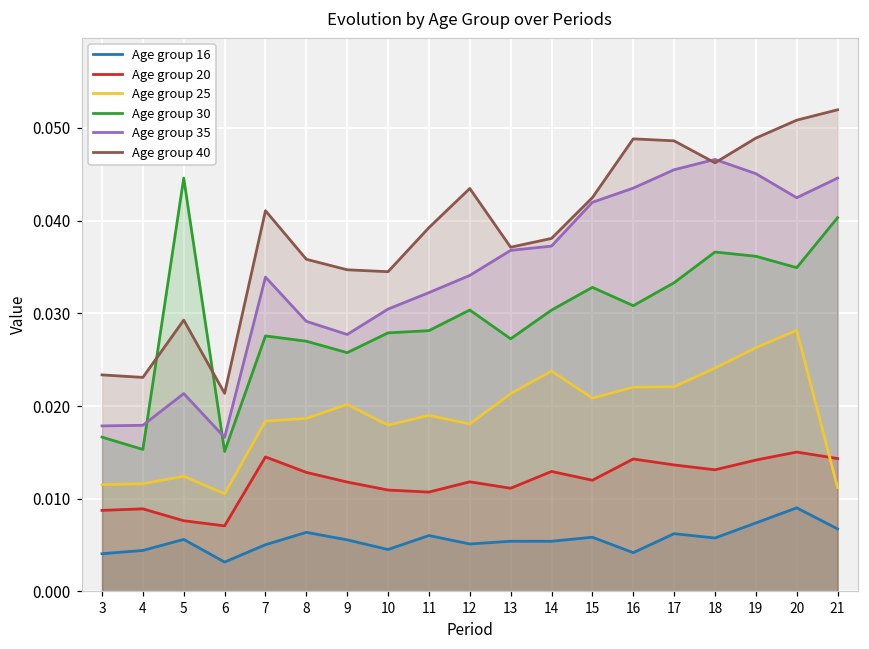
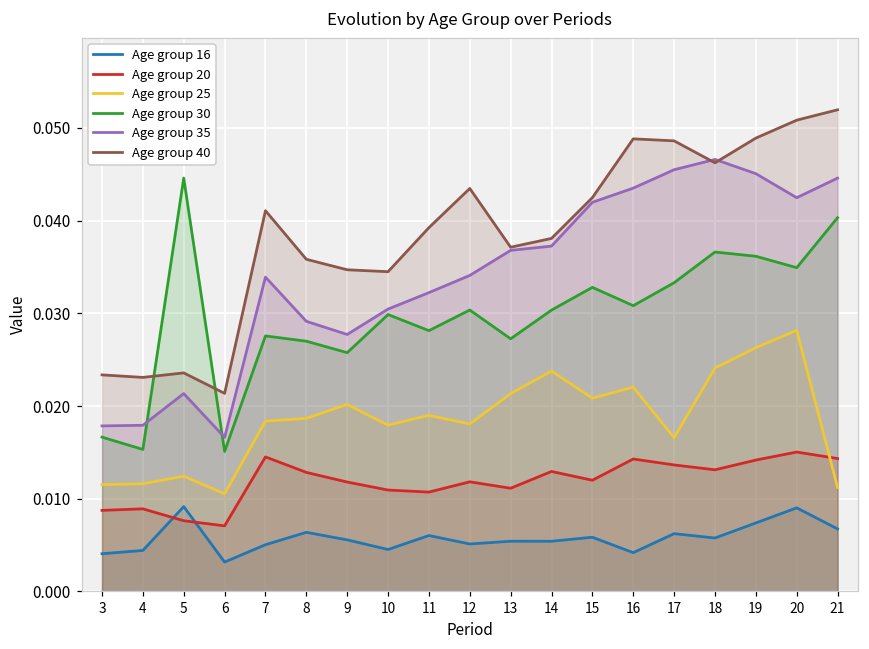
  {
    "Age group 16": {
      "3": 0.004,
      "4": 0.004,
-     "5": 0.006,
+     "5": 0.009,
      "6": 0.003,
      "7": 0.005,
      "8": 0.006,
      "9": 0.006,
      "10": 0.005,
      "11": 0.006,
      "12": 0.005,
      "13": 0.005,
      "14": 0.005,
      "15": 0.006,
      "16": 0.004,
      "17": 0.006,
      "18": 0.006,
      "19": 0.007,
      "20": 0.009,
      "21": 0.007
    },
    "Age group 20": {
      "3": 0.009,
      "4": 0.009,
      "5": 0.008,
      "6": 0.007,
      "7": 0.015,
      "8": 0.013,
      "9": 0.012,
      "10": 0.011,
      "11": 0.011,
      "12": 0.012,
      "13": 0.011,
      "14": 0.013,
      "15": 0.012,
      "16": 0.014,
      "17": 0.014,
      "18": 0.013,
      "19": 0.014,
      "20": 0.015,
      "21": 0.014
    },
    "Age group 25": {
      "3": 0.012,
      "4": 0.012,
      "5": 0.012,
      "6": 0.011,
      "7": 0.018,
      "8": 0.019,
      "9": 0.020,
      "10": 0.018,
      "11": 0.019,
      "12": 0.018,
      "13": 0.021,
      "14": 0.024,
      "15": 0.021,
      "16": 0.022,
-     "17": 0.022,
+     "17": 0.017,
      "18": 0.024,
      "19": 0.026,
      "20": 0.028,
      "21": 0.011
    },
    "Age group 30": {
      "3": 0.017,
      "4": 0.015,
      "5": 0.045,
      "6": 0.015,
      "7": 0.028,
      "8": 0.027,
      "9": 0.026,
-     "10": 0.028,
+     "10": 0.030,
      "11": 0.028,
      "12": 0.030,
      "13": 0.027,
      "14": 0.030,
      "15": 0.033,
      "16": 0.031,
      "17": 0.033,
      "18": 0.037,
      "19": 0.036,
      "20": 0.035,
      "21": 0.040
    },
    "Age group 35": {
      "3": 0.018,
      "4": 0.018,
      "5": 0.021,
      "6": 0.017,
      "7": 0.034,
      "8": 0.029,
      "9": 0.028,
      "10": 0.030,
      "11": 0.032,
      "12": 0.034,
      "13": 0.037,
      "14": 0.037,
      "15": 0.042,
      "16": 0.043,
      "17": 0.045,
      "18": 0.047,
      "19": 0.045,
      "20": 0.042,
      "21": 0.045
    },
    "Age group 40": {
      "3": 0.023,
      "4": 0.023,
-     "5": 0.029,
+     "5": 0.024,
      "6": 0.021,
      "7": 0.041,
      "8": 0.036,
      "9": 0.035,
      "10": 0.034,
      "11": 0.039,
      "12": 0.043,
      "13": 0.037,
      "14": 0.038,
      "15": 0.042,
      "16": 0.049,
      "17": 0.049,
      "18": 0.046,
      "19": 0.049,
      "20": 0.051,
      "21": 0.052
    }
  }
